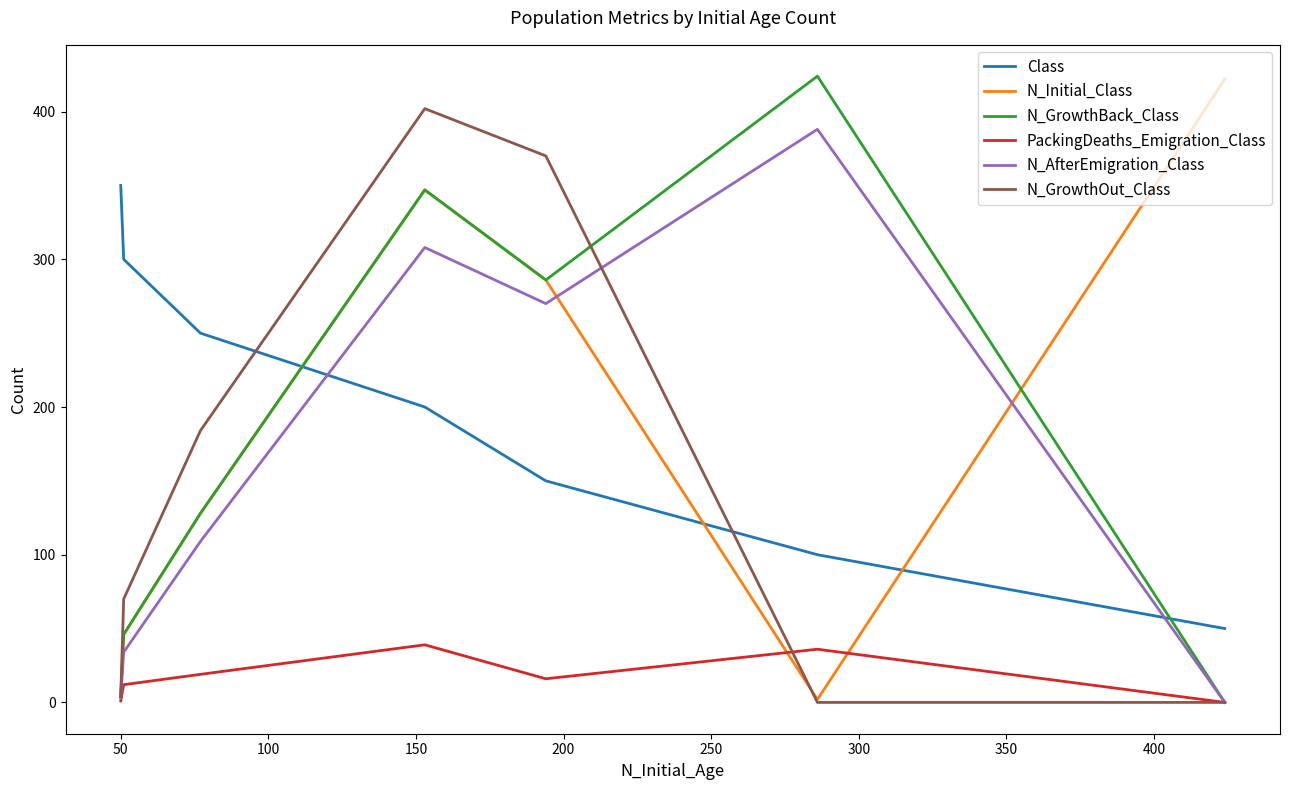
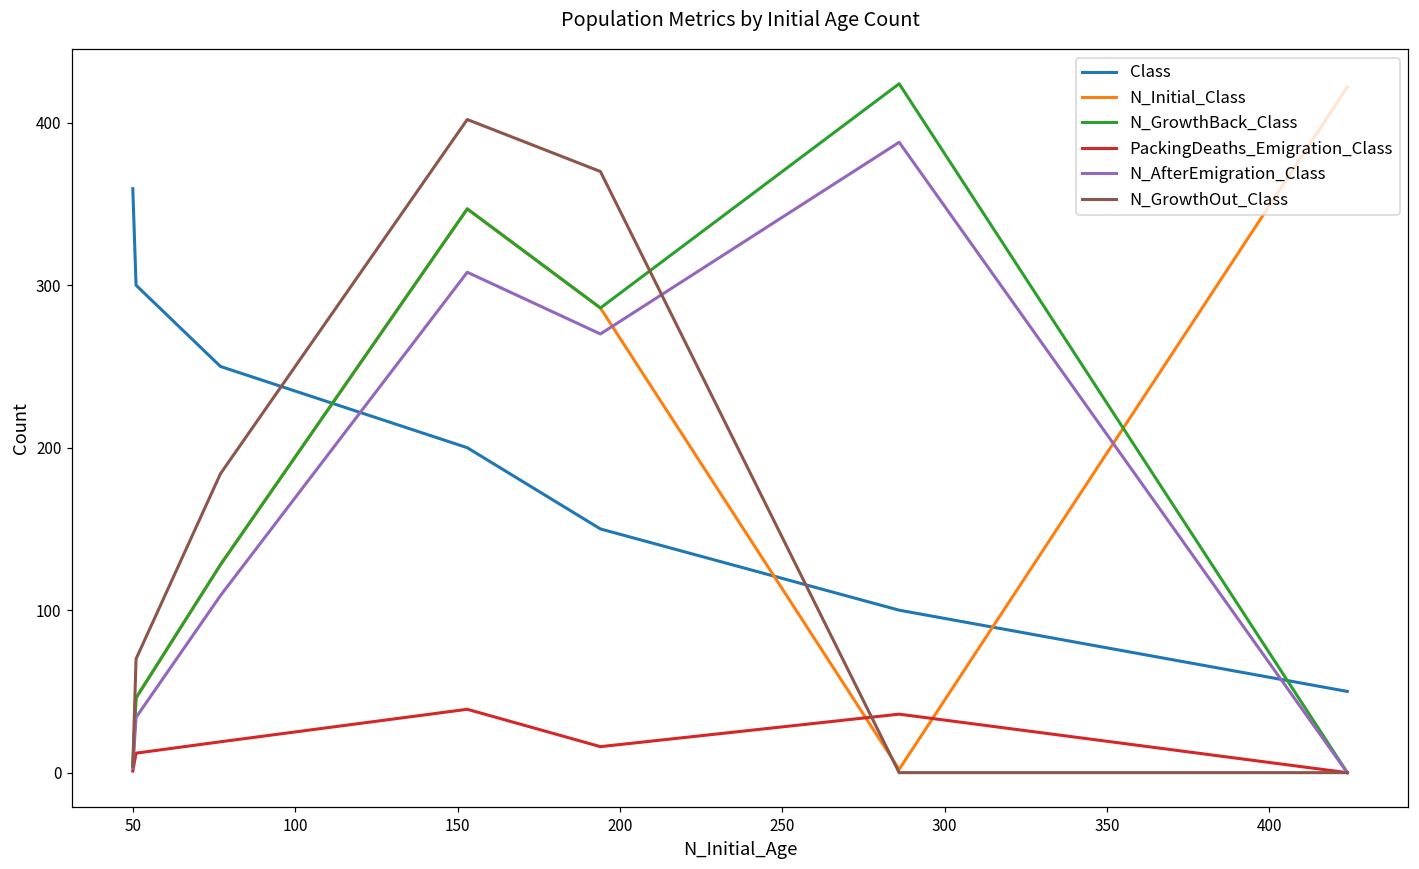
  {
    "Class": {
-     "50": 350
+     "50": 359
    },
    "PackingDeaths_Emigration_Class": {
      "50": 1
    }
  }
